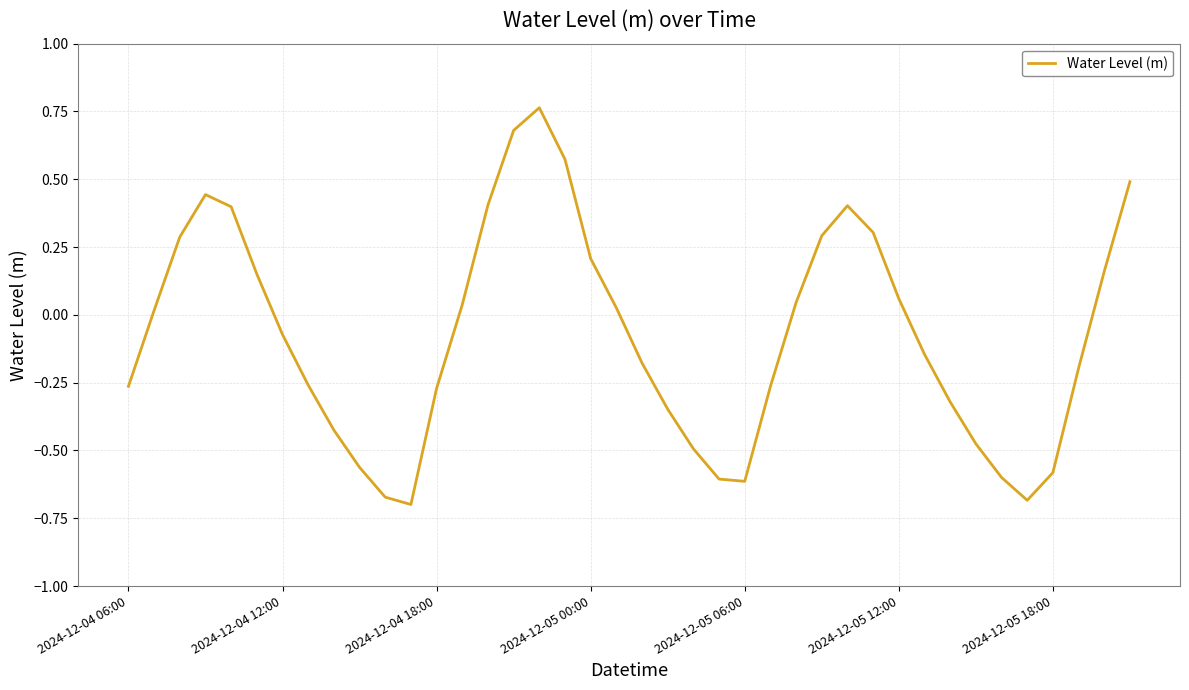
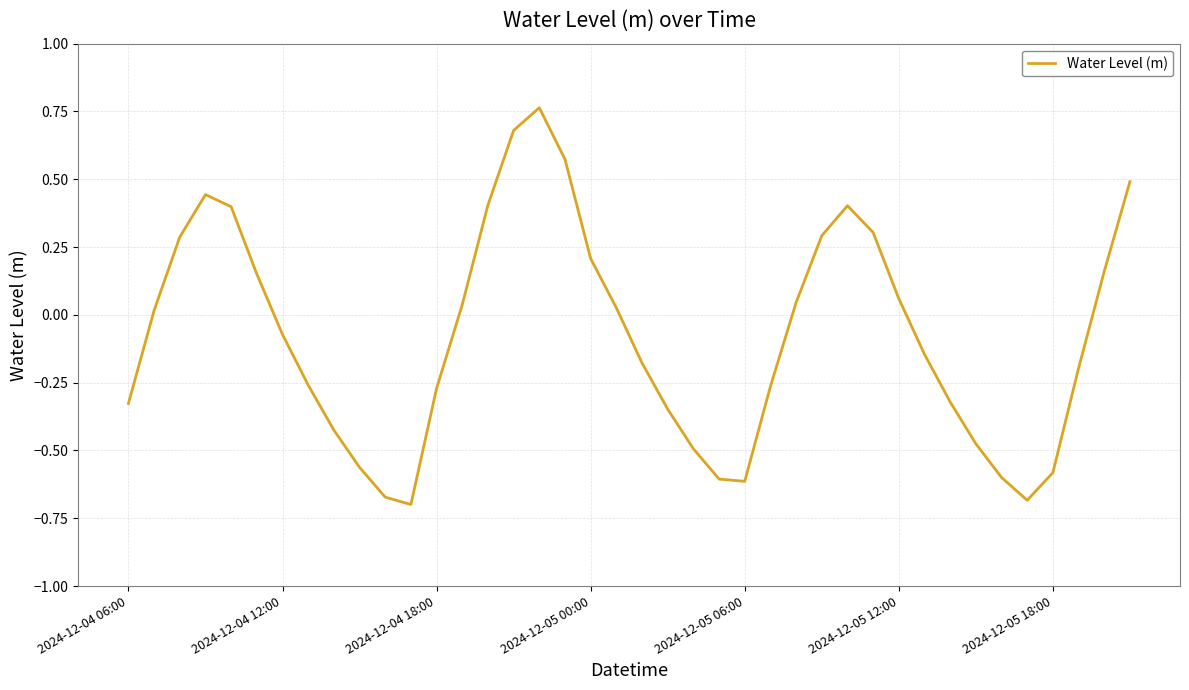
  {
-   "2024-12-04 06:00": -0.26,
+   "2024-12-04 06:00": -0.33,
    "2024-12-04 12:00": -0.07,
    "2024-12-04 18:00": -0.27,
    "2024-12-05 00:00": 0.21,
    "2024-12-05 06:00": -0.61,
    "2024-12-05 12:00": 0.06,
    "2024-12-05 18:00": -0.58
  }
